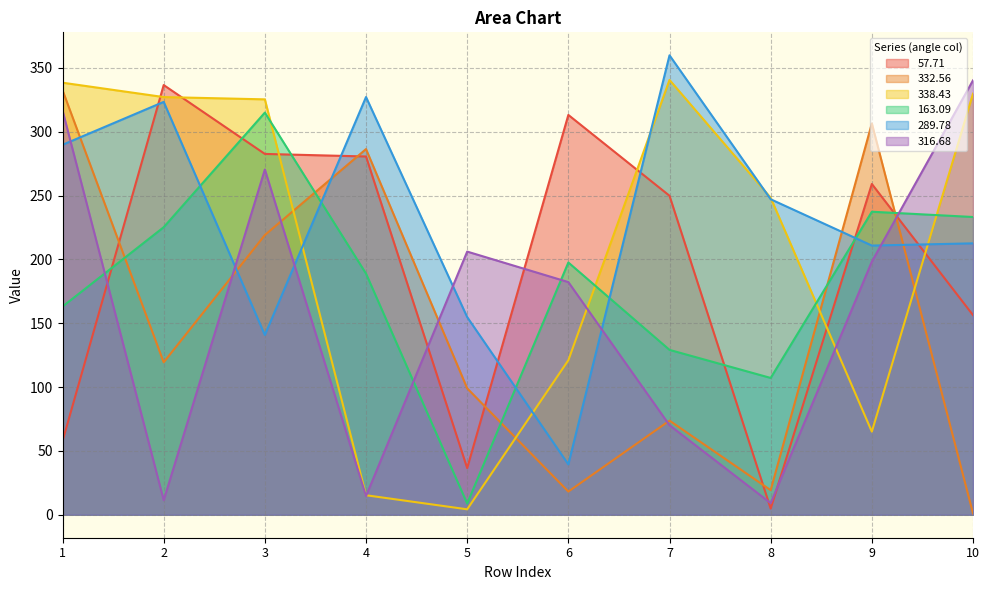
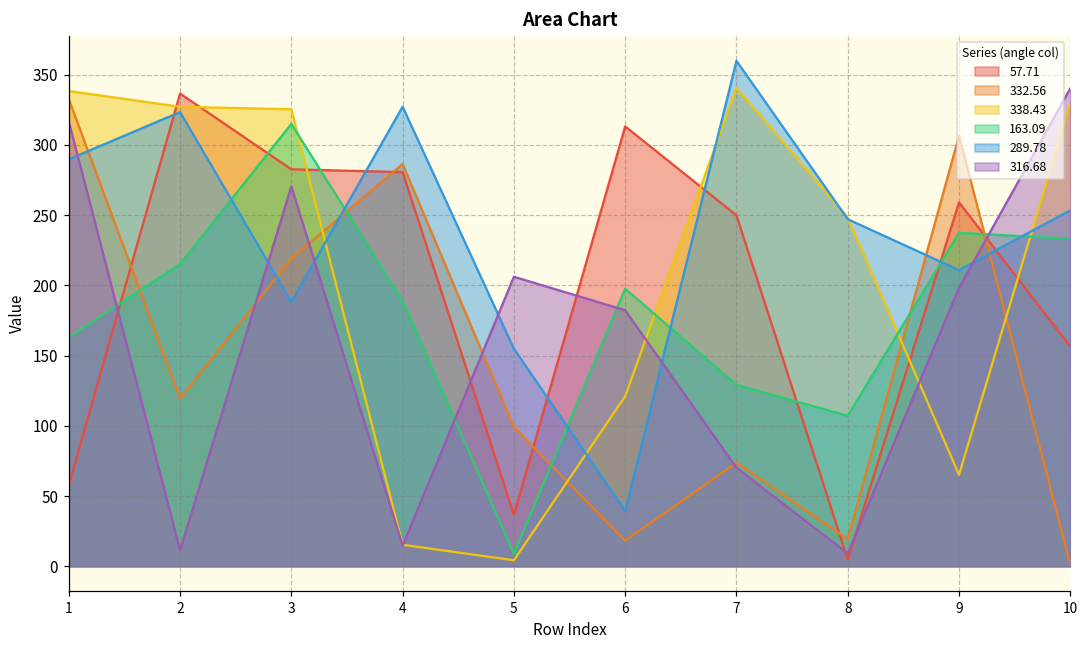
  {
    "163.09": {
      "1": 163,
-     "2": 225,
+     "2": 215,
      "3": 315,
      "4": 189,
      "5": 9,
      "6": 198,
      "7": 129,
      "8": 107,
      "9": 237,
      "10": 233
    },
    "289.78": {
      "1": 290,
      "2": 323,
-     "3": 141,
+     "3": 188,
      "4": 327,
      "5": 155,
      "6": 39,
      "7": 360,
      "9": 211,
-     "10": 213
+     "10": 253
    },
    "316.68": {
      "1": 317,
      "2": 11,
      "3": 270,
      "5": 206,
      "6": 182,
      "7": 70,
      "8": 9,
      "9": 198,
      "10": 340
    }
  }
